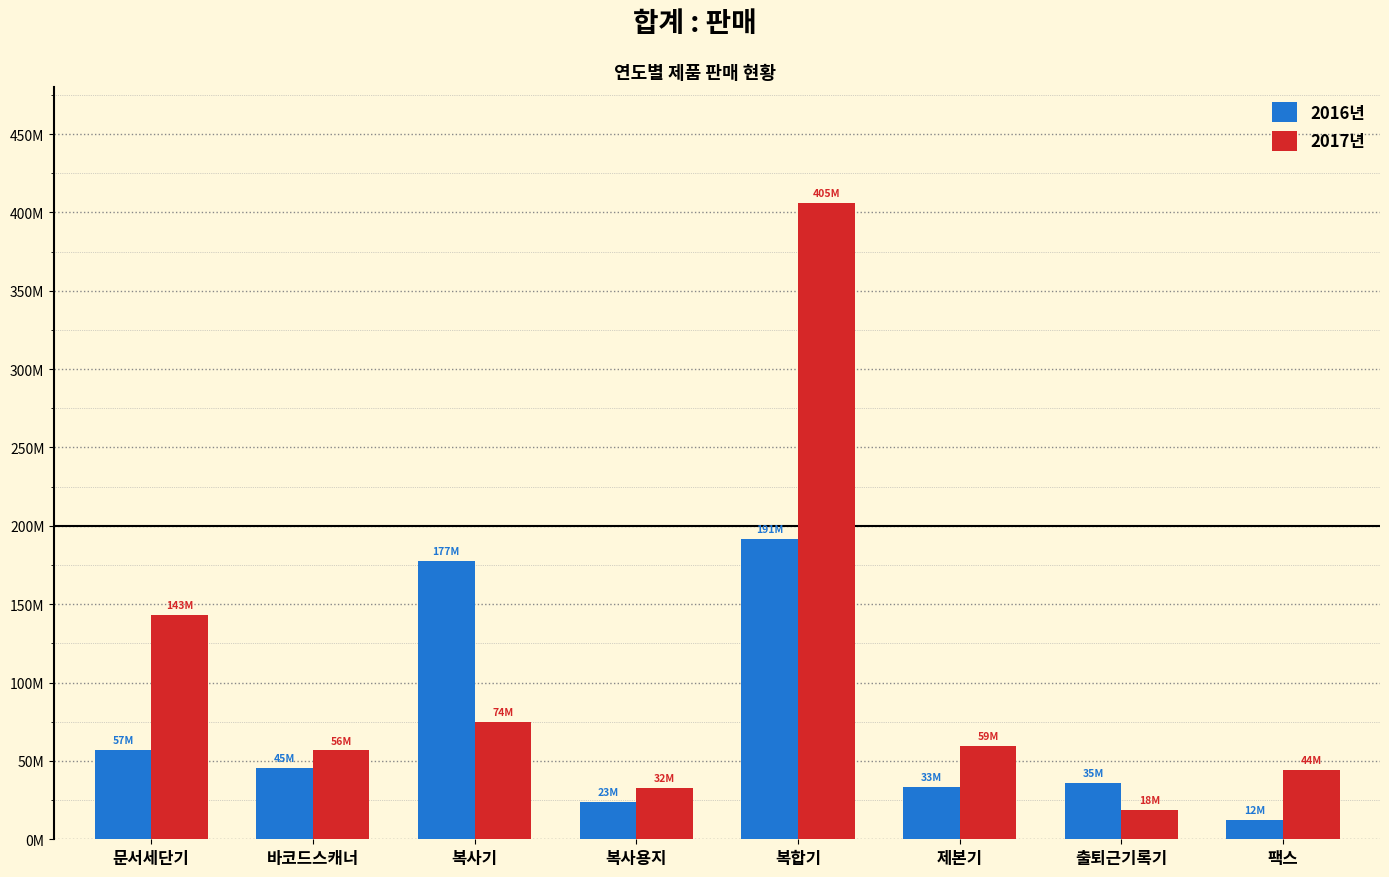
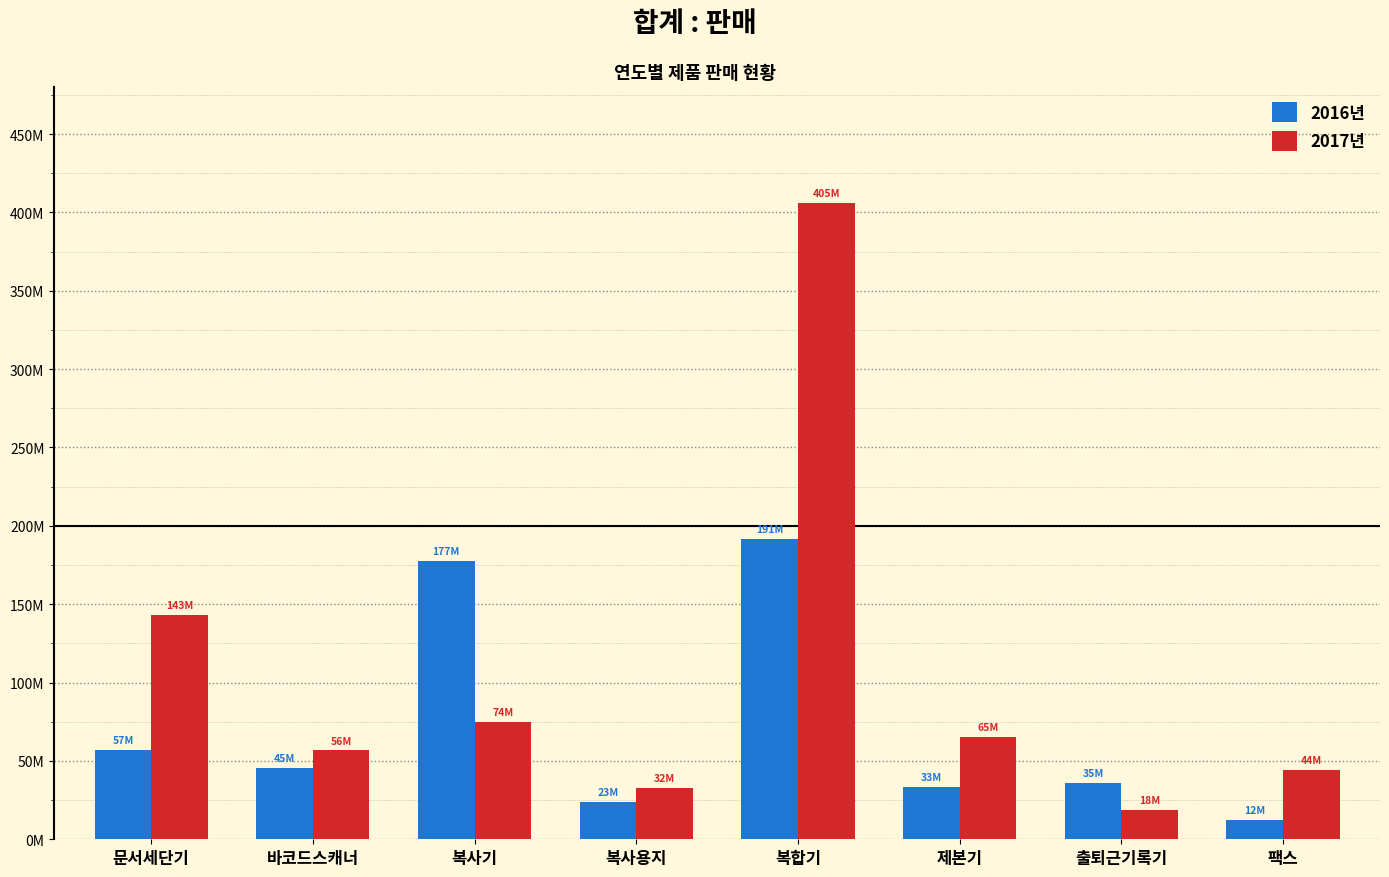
  {
    "2016년": {
      "문서세단기": "57M",
      "바코드스캐너": "45M",
      "복합기": "191M",
      "팩스": "12M"
    },
    "2017년": {
      "문서세단기": "143M",
-     "제본기": "59M",
+     "제본기": "65M",
      "팩스": "44M"
    }
  }
